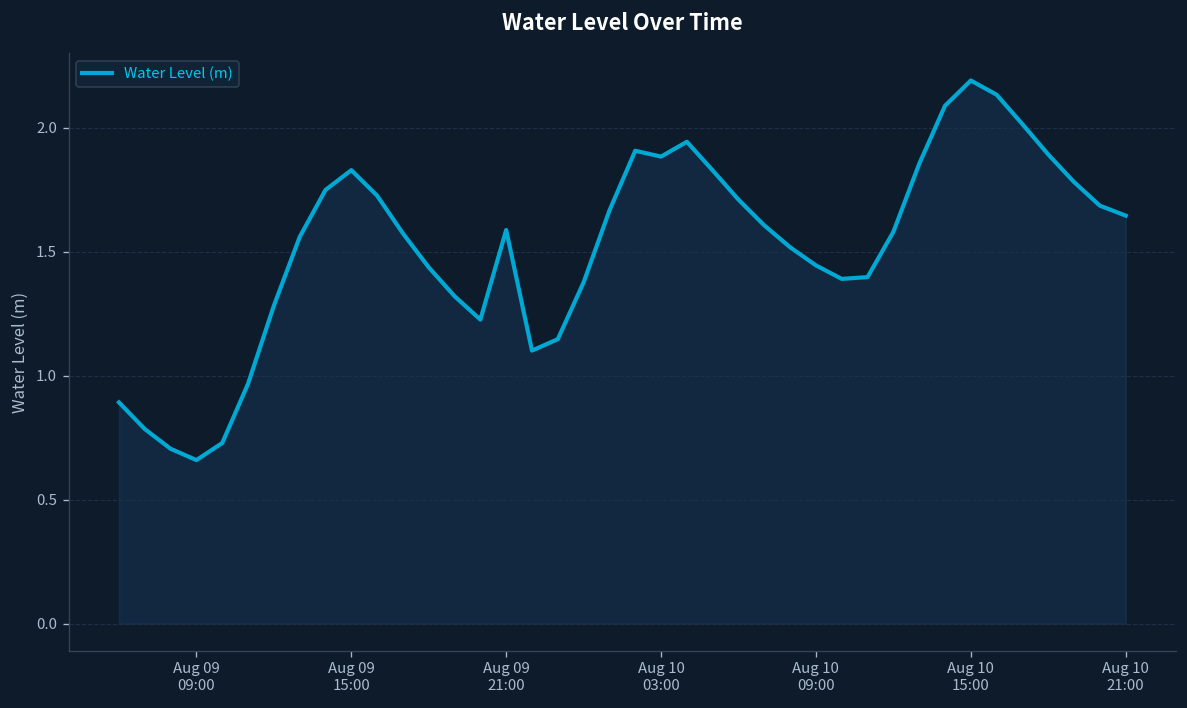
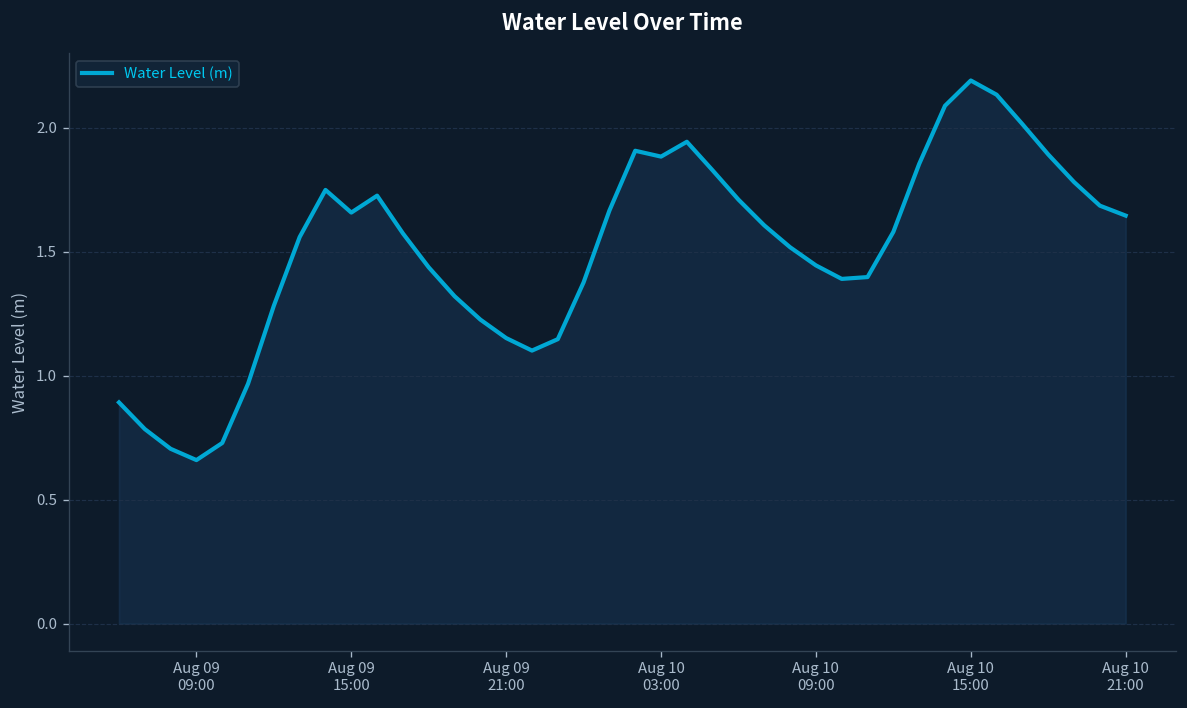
  {
    "Aug 09 09:00": 0.66,
-   "Aug 09 15:00": 1.83,
-   "Aug 09 21:00": 1.59,
+   "Aug 09 15:00": 1.66,
+   "Aug 09 21:00": 1.15,
    "Aug 10 03:00": 1.88,
    "Aug 10 09:00": 1.45,
    "Aug 10 15:00": 2.19,
    "Aug 10 21:00": 1.65
  }
